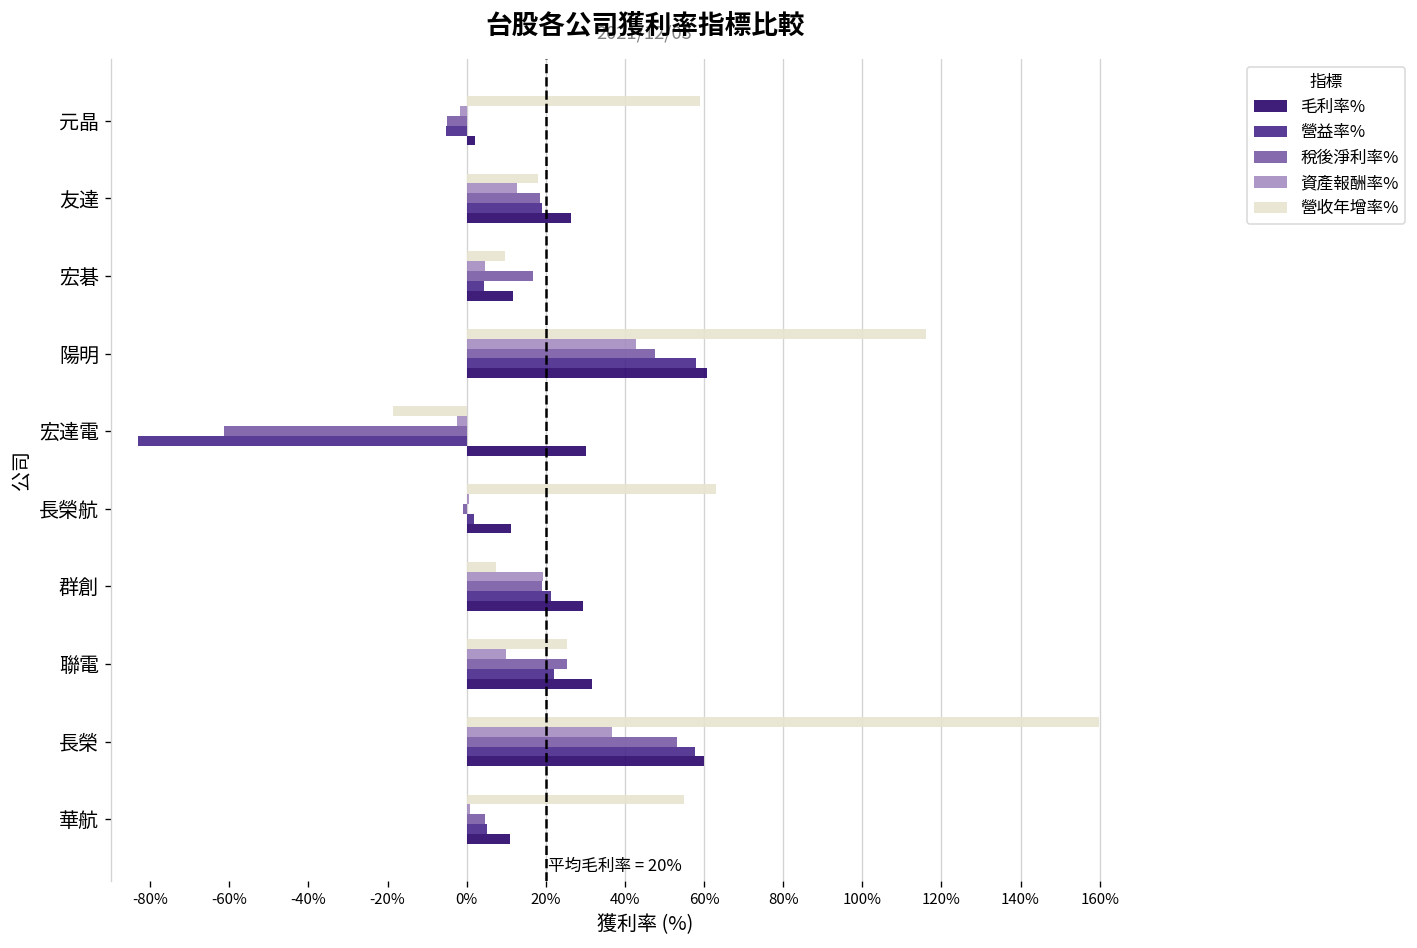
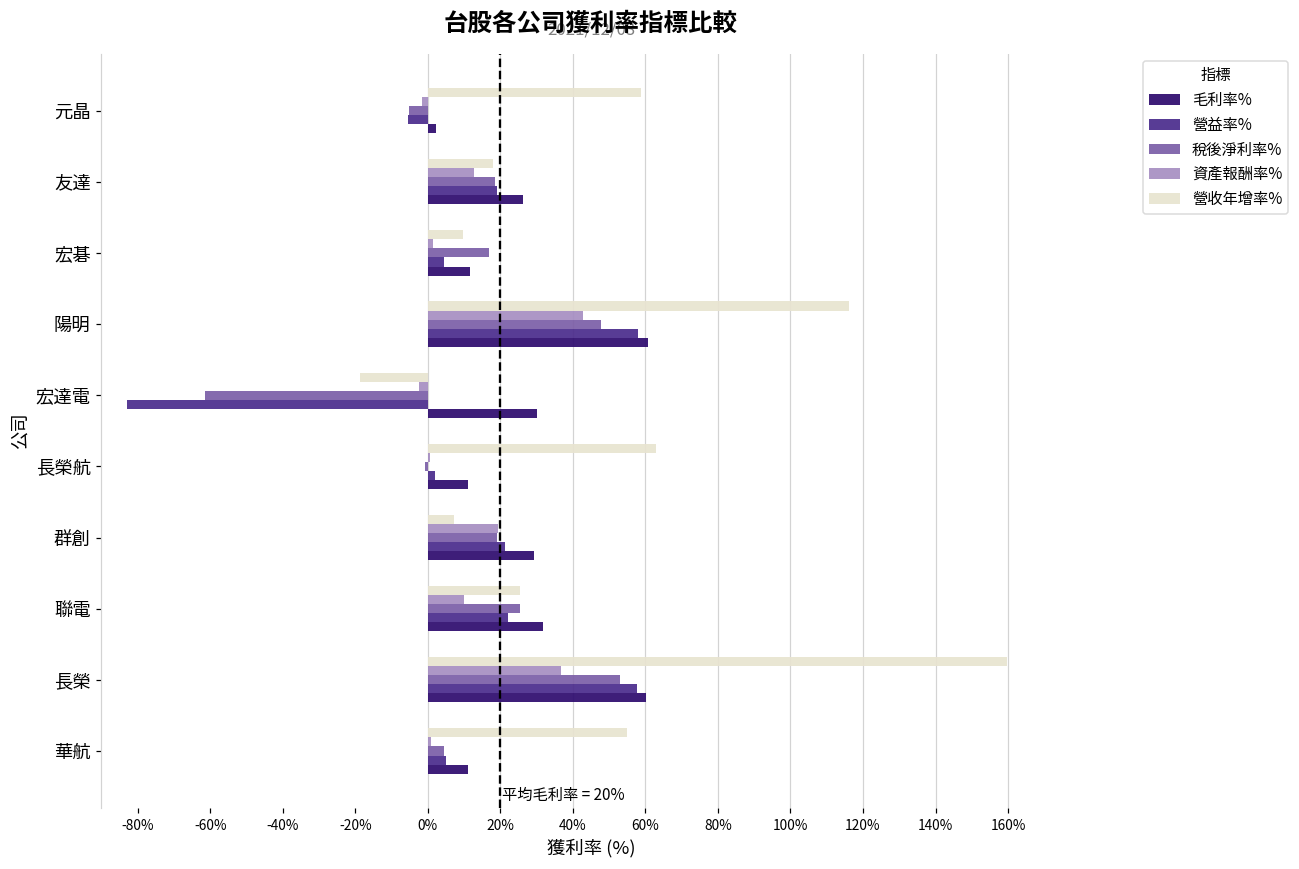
  {
    "稅後淨利率%": {
      "元晶": "-5%",
      "友達": "19%",
      "宏碁": "17%",
      "陽明": "48%",
      "宏達電": "-61%",
      "長榮航": "-1%",
      "群創": "19%",
      "聯電": "25%",
      "長榮": "53%",
      "華航": "5%"
    },
    "資產報酬率%": {
      "元晶": "-2%",
      "友達": "13%",
-     "宏碁": "5%",
+     "宏碁": "1%",
      "陽明": "43%",
      "宏達電": "-2%",
      "群創": "19%",
      "聯電": "10%",
      "長榮": "37%",
      "華航": "1%"
    },
    "營收年增率%": {
      "元晶": "59%",
      "友達": "18%",
      "宏碁": "10%",
      "陽明": "116%",
      "宏達電": "-19%",
      "長榮航": "63%",
      "群創": "7%",
      "聯電": "25%",
      "長榮": "160%",
      "華航": "55%"
    }
  }
